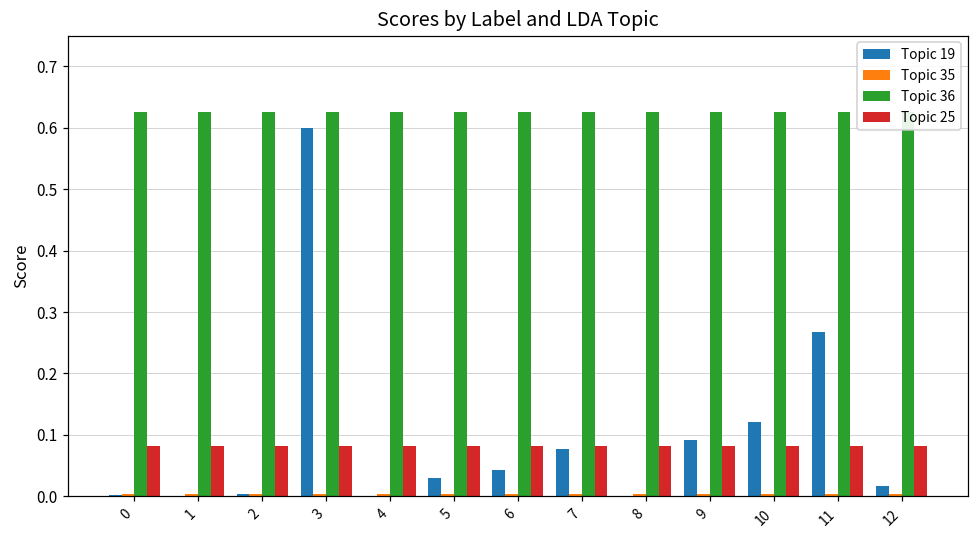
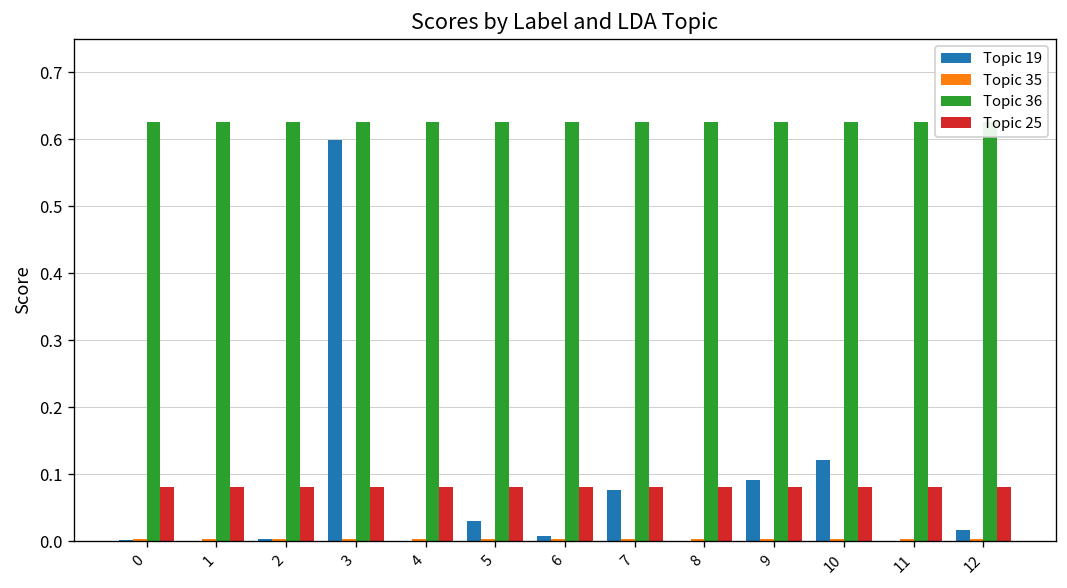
  {
    "Topic 19": {
      "3": 0.60,
      "5": 0.03,
-     "6": 0.04,
+     "6": 0.01,
      "7": 0.08,
      "9": 0.09,
      "10": 0.12,
-     "11": 0.27,
+     "11": 0.00,
      "12": 0.02
    },
    "Topic 36": {
      "0": 0.63,
      "1": 0.63,
      "2": 0.63,
      "3": 0.63,
      "4": 0.63,
      "5": 0.63,
      "6": 0.63,
      "7": 0.63,
      "8": 0.63,
      "9": 0.63,
      "10": 0.63,
      "11": 0.63
    },
    "Topic 25": {
      "0": 0.08,
      "1": 0.08,
      "2": 0.08,
      "3": 0.08,
      "4": 0.08,
      "5": 0.08,
      "6": 0.08,
      "7": 0.08,
      "8": 0.08,
      "9": 0.08,
      "10": 0.08,
      "11": 0.08,
      "12": 0.08
    }
  }
